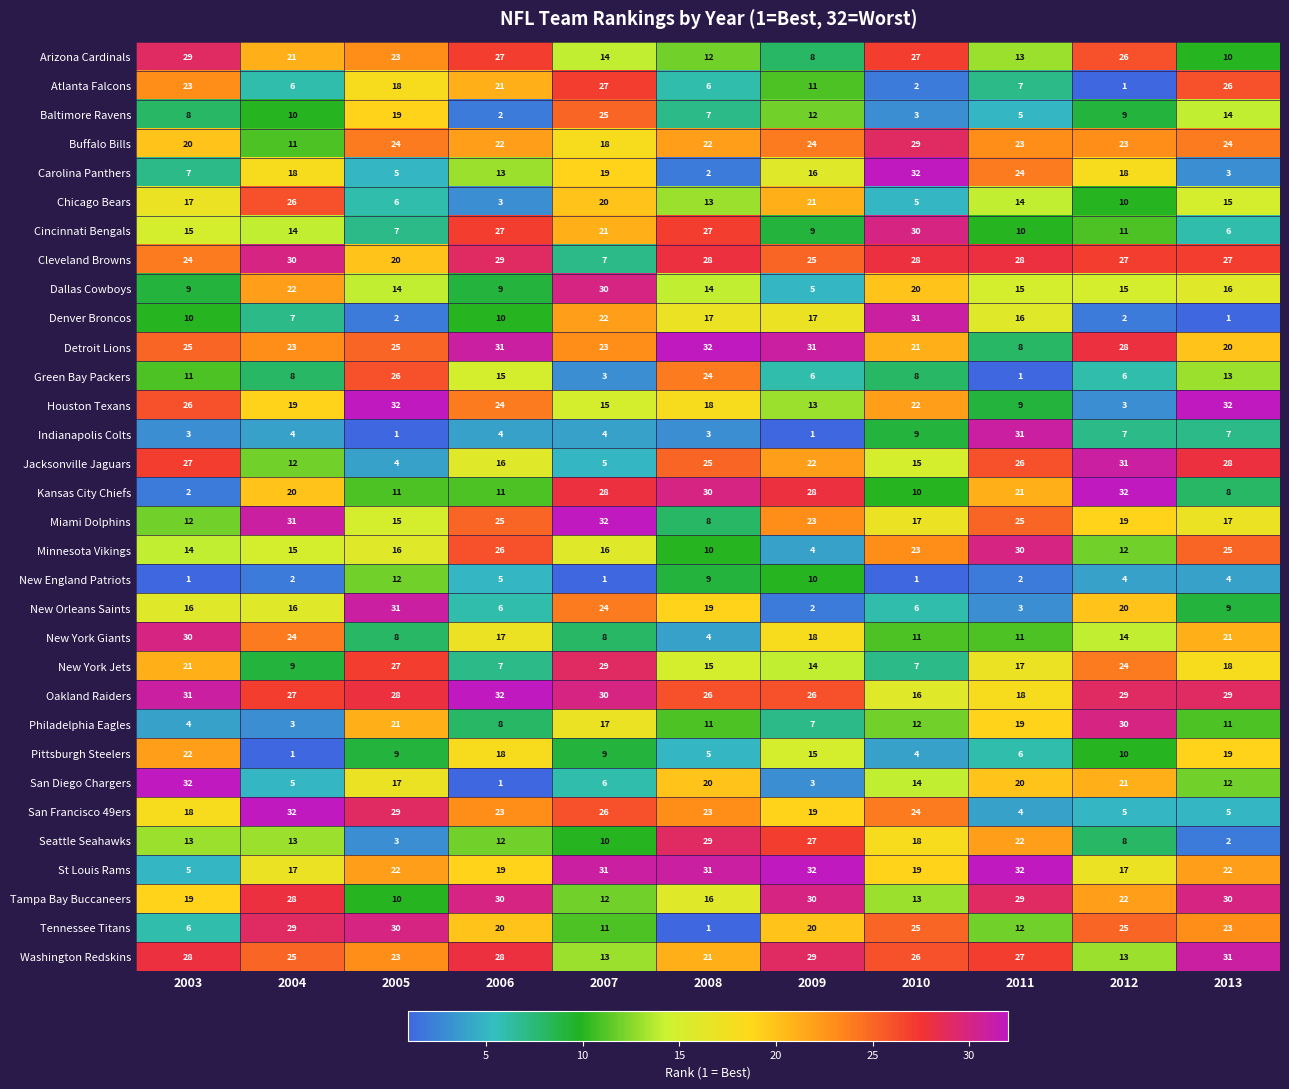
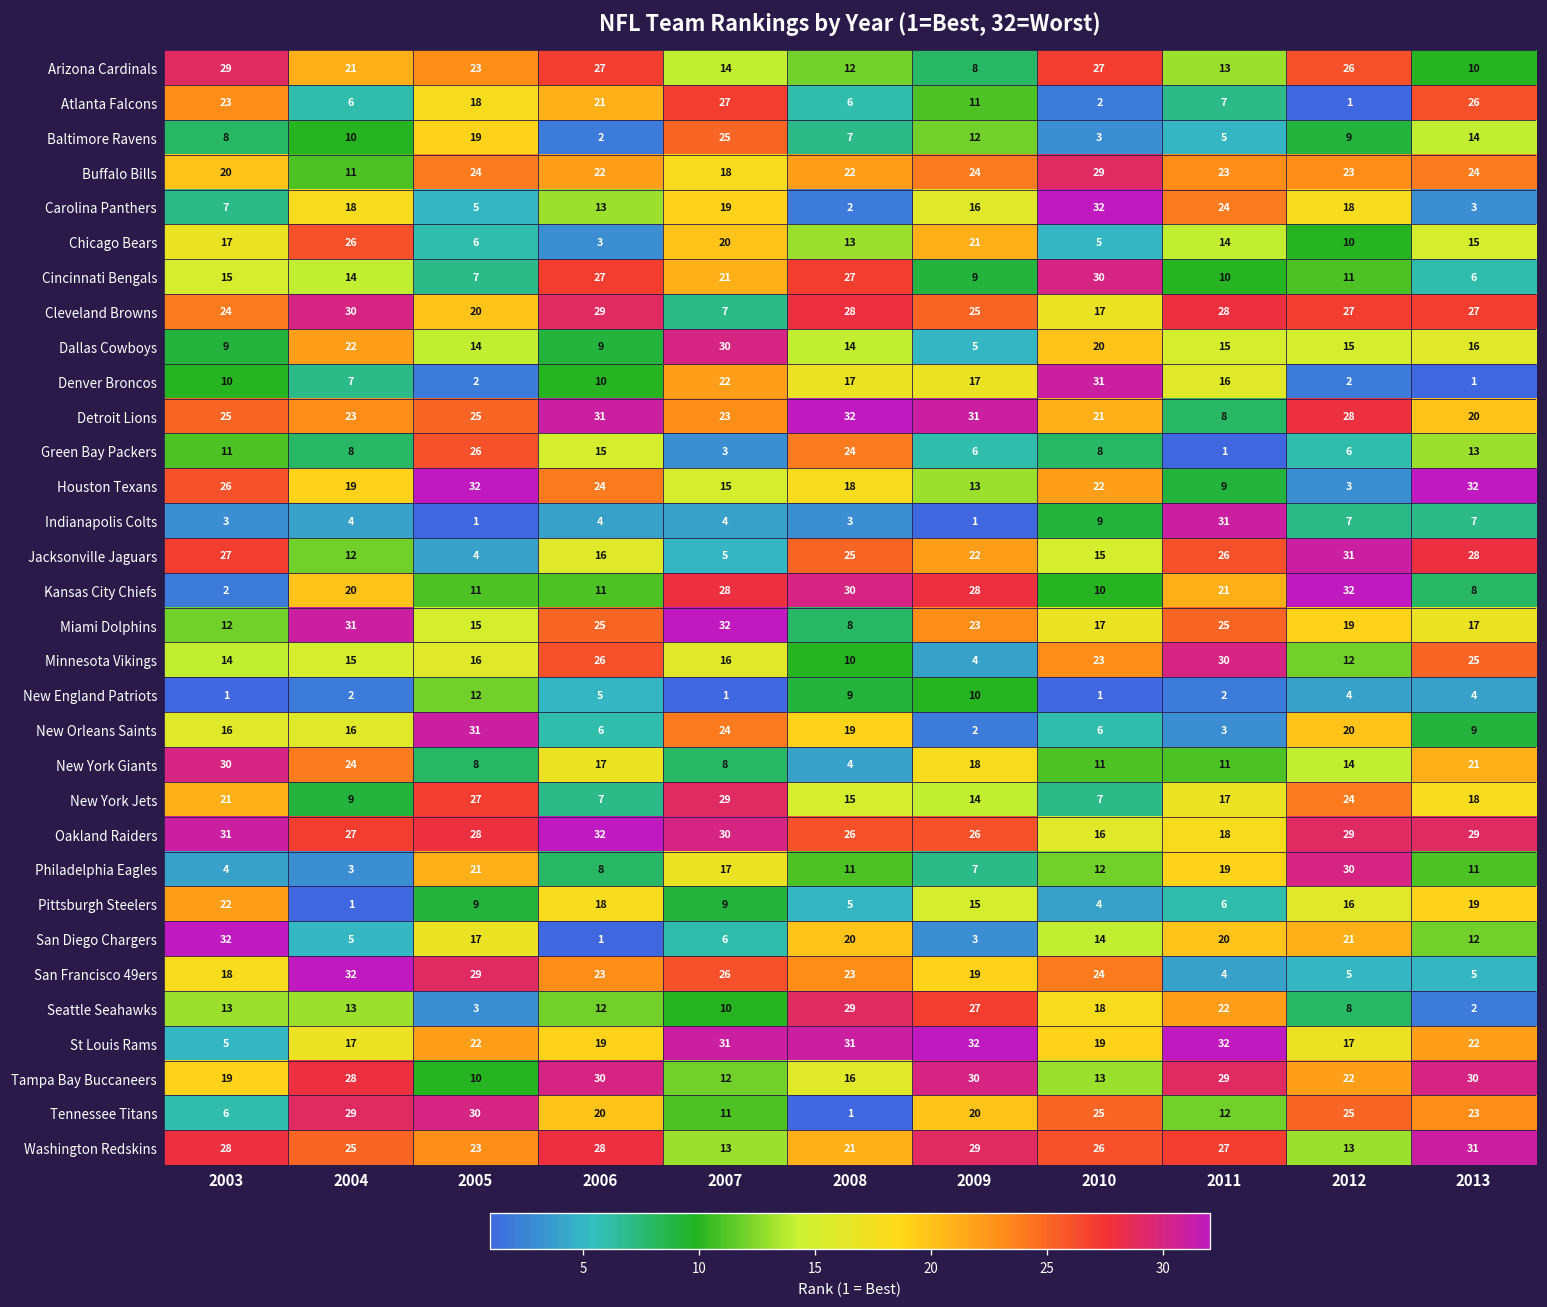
  {
    "Cleveland Browns": {
      "2003": 24,
      "2004": 30,
      "2005": 20,
      "2006": 29,
      "2007": 7,
      "2008": 28,
      "2009": 25,
-     "2010": 28,
+     "2010": 17,
      "2011": 28,
      "2012": 27,
      "2013": 27
    },
    "Pittsburgh Steelers": {
      "2003": 22,
      "2004": 1,
      "2005": 9,
      "2006": 18,
      "2007": 9,
      "2008": 5,
      "2009": 15,
      "2010": 4,
      "2011": 6,
-     "2012": 10,
+     "2012": 16,
      "2013": 19
    }
  }
